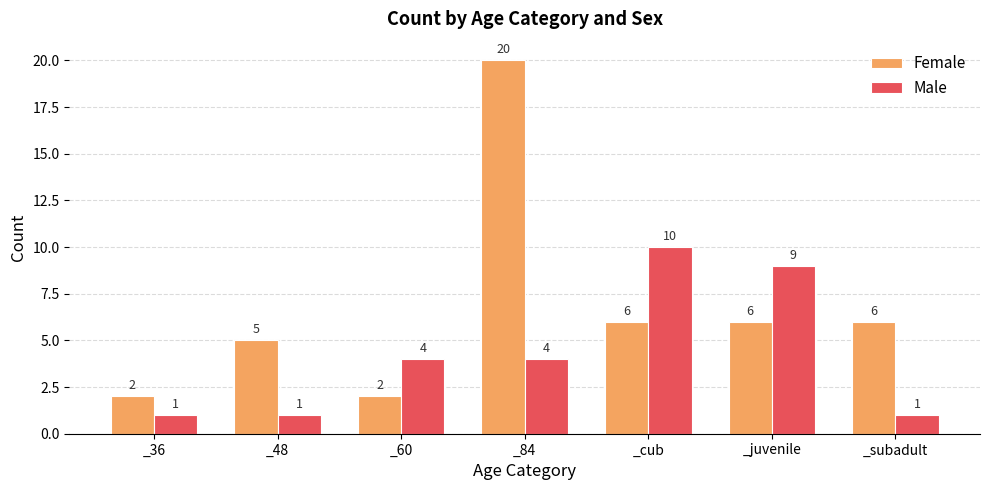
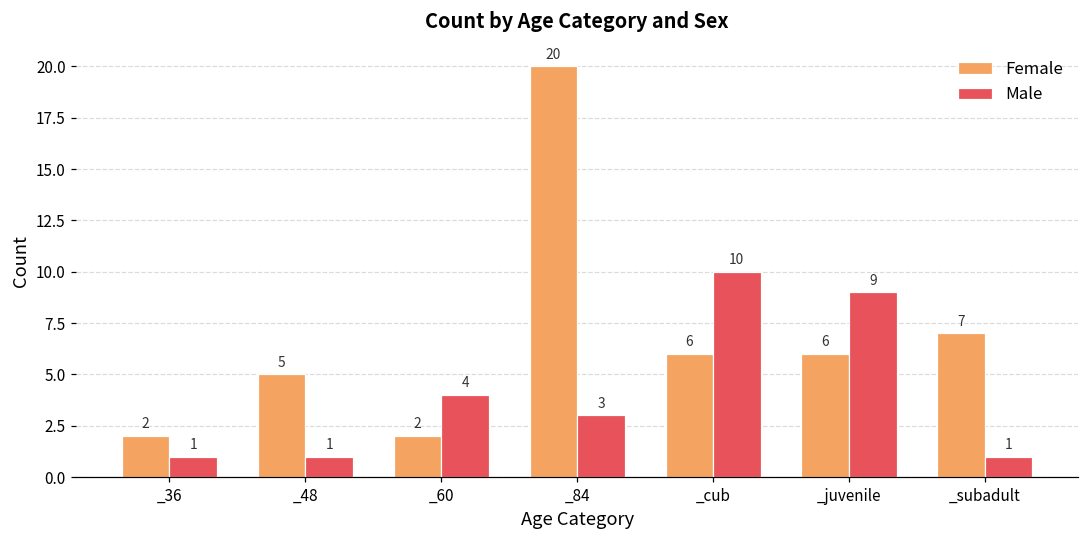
  {
    "Female": {
      "_36": 2,
      "_48": 5,
      "_60": 2,
      "_84": 20,
      "_cub": 6,
      "_juvenile": 6,
-     "_subadult": 6
+     "_subadult": 7
    },
    "Male": {
      "_36": 1,
      "_48": 1,
      "_60": 4,
-     "_84": 4,
+     "_84": 3,
      "_cub": 10,
      "_juvenile": 9,
      "_subadult": 1
    }
  }
